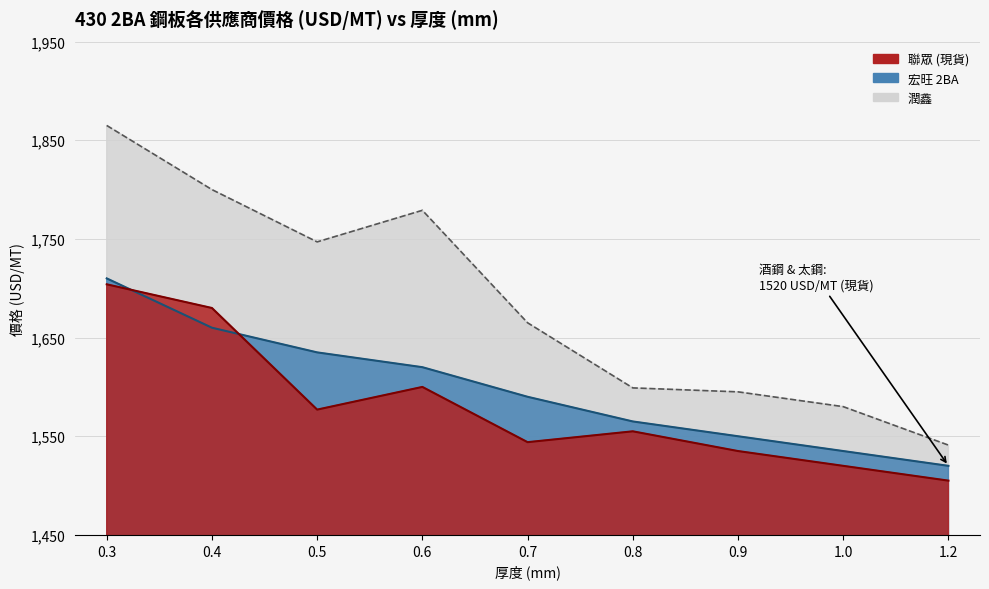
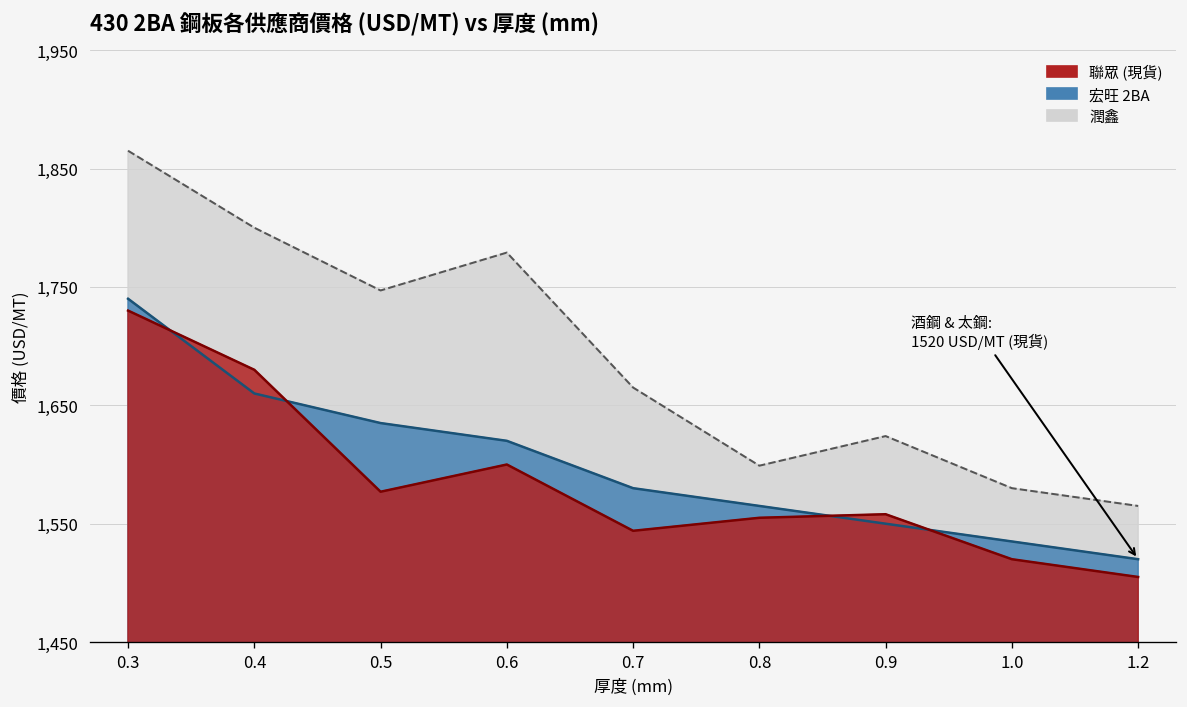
  {
    "潤鑫": {
      "0.3": "1,870",
      "0.4": "1,800",
      "0.5": "1,750",
      "0.6": "1,780",
      "0.7": "1,670",
      "0.8": "1,600",
-     "0.9": "1,600",
-     "1.2": "1,540"
+     "0.9": "1,620",
+     "1.2": "1,570"
    },
    "宏旺 2BA": {
-     "0.3": "1,710",
+     "0.3": "1,740",
      "0.4": "1,660",
      "0.5": "1,640",
      "0.6": "1,620",
-     "0.7": "1,590",
+     "0.7": "1,580",
      "0.8": "1,570",
      "0.9": "1,550",
      "1.2": "1,520"
    },
    "聯眾 (現貨)": {
-     "0.3": "1,700",
+     "0.3": "1,730",
      "0.4": "1,680",
      "0.5": "1,580",
      "0.6": "1,600",
      "0.7": "1,540",
      "0.8": "1,560",
-     "0.9": "1,540",
+     "0.9": "1,560",
      "1.0": "1,520",
      "1.2": "1,510"
    }
  }
